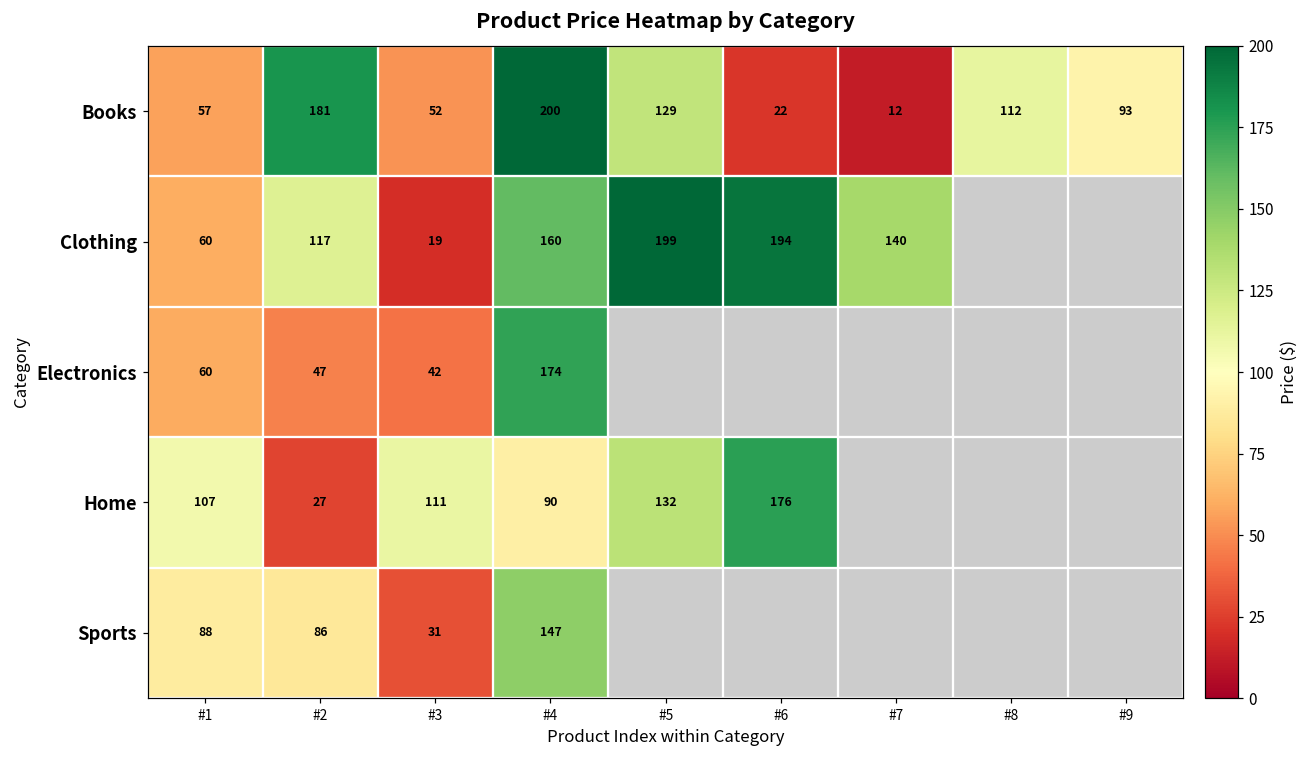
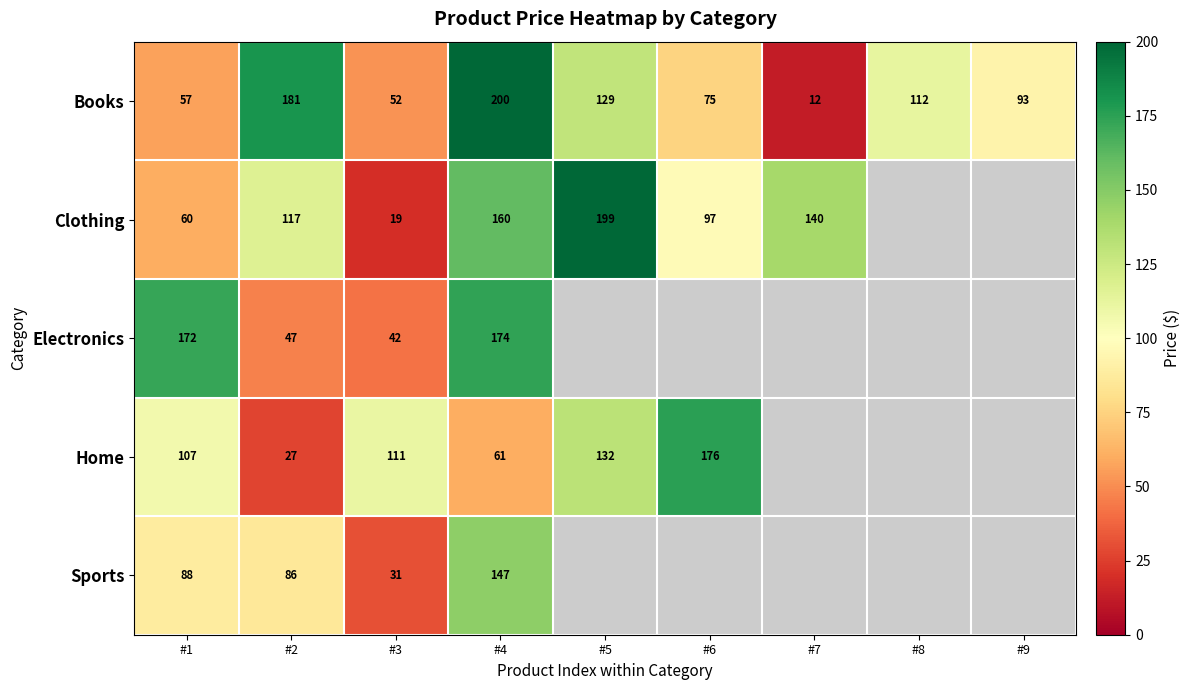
  {
    "Books": {
      "#1": 57,
      "#2": 181,
      "#3": 52,
      "#4": 200,
      "#5": 129,
-     "#6": 22,
+     "#6": 75,
      "#7": 12,
      "#8": 112,
      "#9": 93
    },
    "Clothing": {
      "#1": 60,
      "#2": 117,
      "#3": 19,
      "#4": 160,
      "#5": 199,
-     "#6": 194,
+     "#6": 97,
      "#7": 140
    },
    "Electronics": {
-     "#1": 60,
+     "#1": 172,
      "#2": 47,
      "#3": 42,
      "#4": 174
    },
    "Home": {
      "#1": 107,
      "#2": 27,
      "#3": 111,
-     "#4": 90,
+     "#4": 61,
      "#5": 132,
      "#6": 176
    },
    "Sports": {
      "#1": 88,
      "#2": 86,
      "#3": 31,
      "#4": 147
    }
  }
